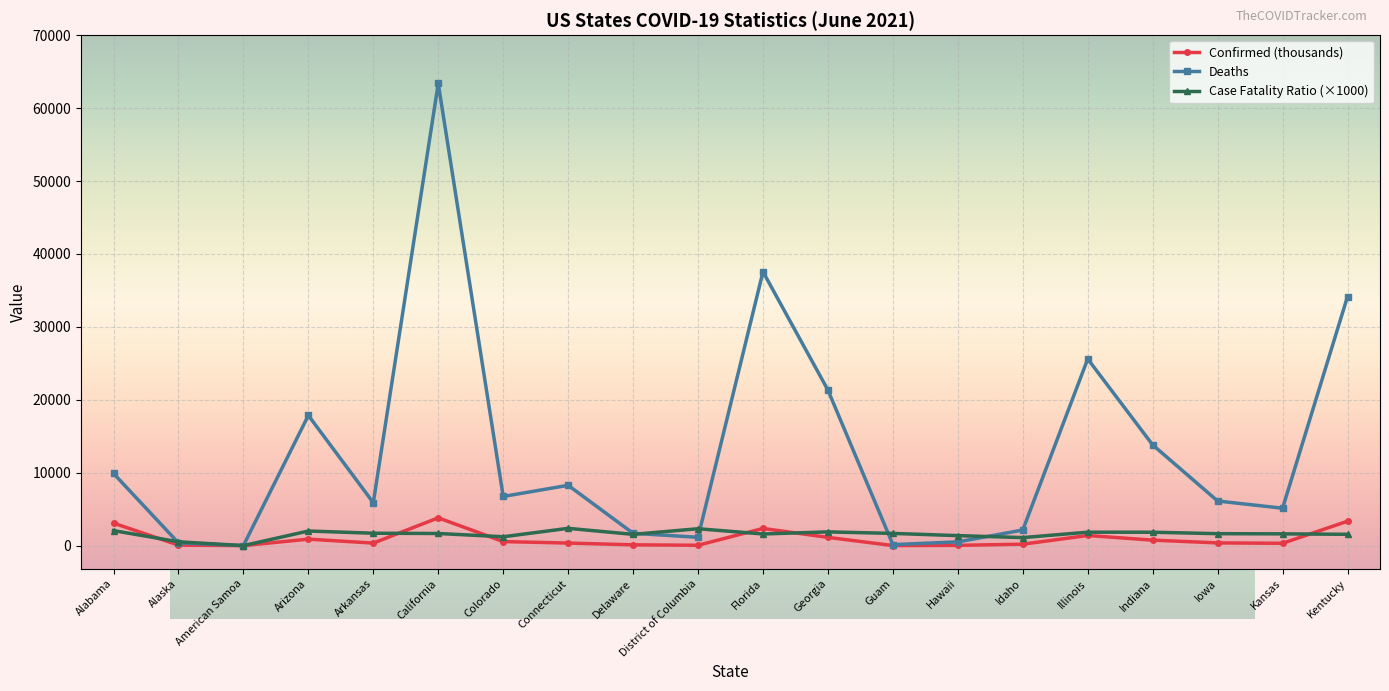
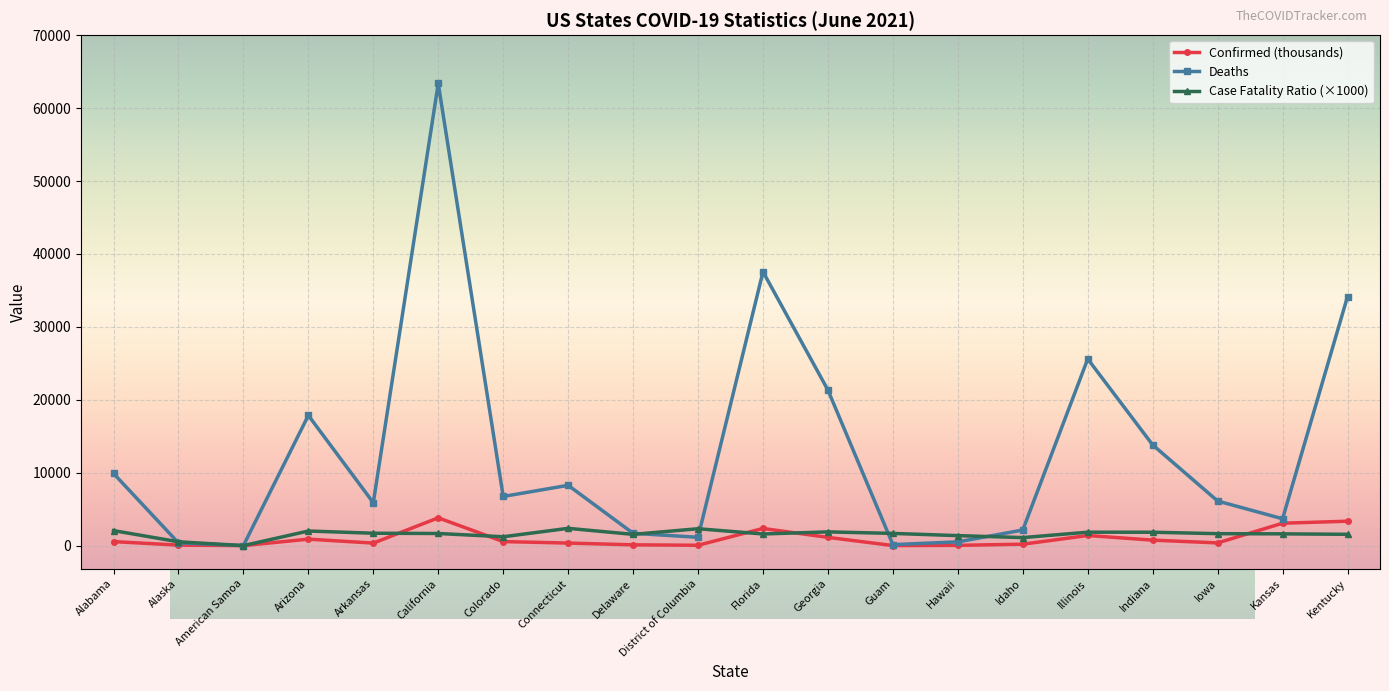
  {
    "Confirmed (thousands)": {
-     "Alabama": 3000,
-     "Kansas": 0,
+     "Alabama": 1000,
+     "Kansas": 3000,
      "Kentucky": 3000
    },
    "Deaths": {
      "Alabama": 10000,
-     "Kansas": 5000,
+     "Kansas": 4000,
      "Kentucky": 34000
    },
    "Case Fatality Ratio (×1000)": {
      "Alabama": 2000,
      "Kansas": 2000,
      "Kentucky": 2000
    }
  }
